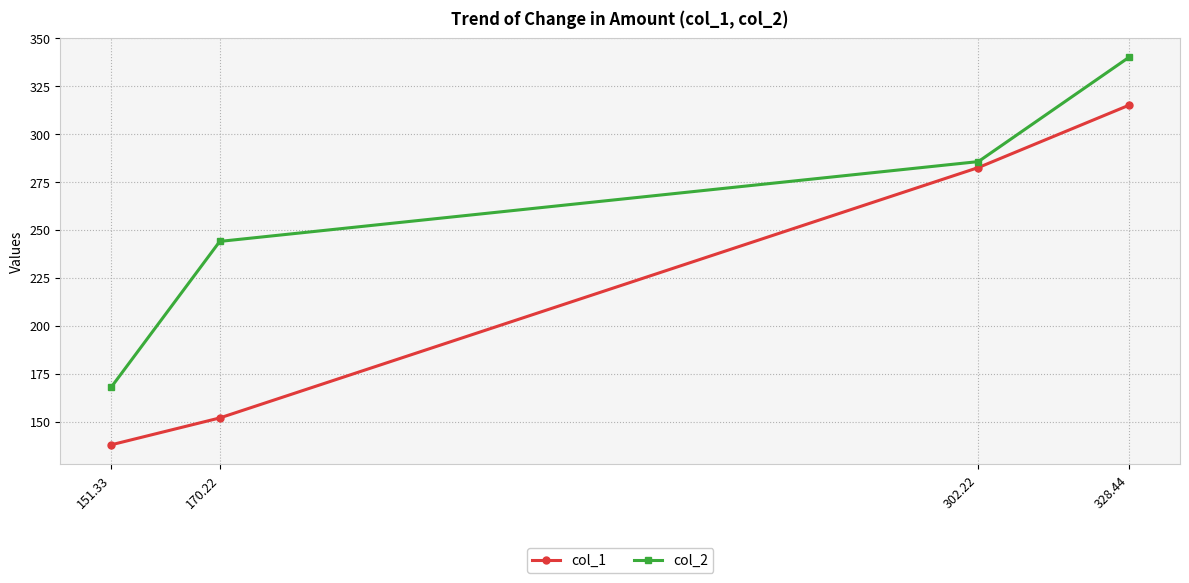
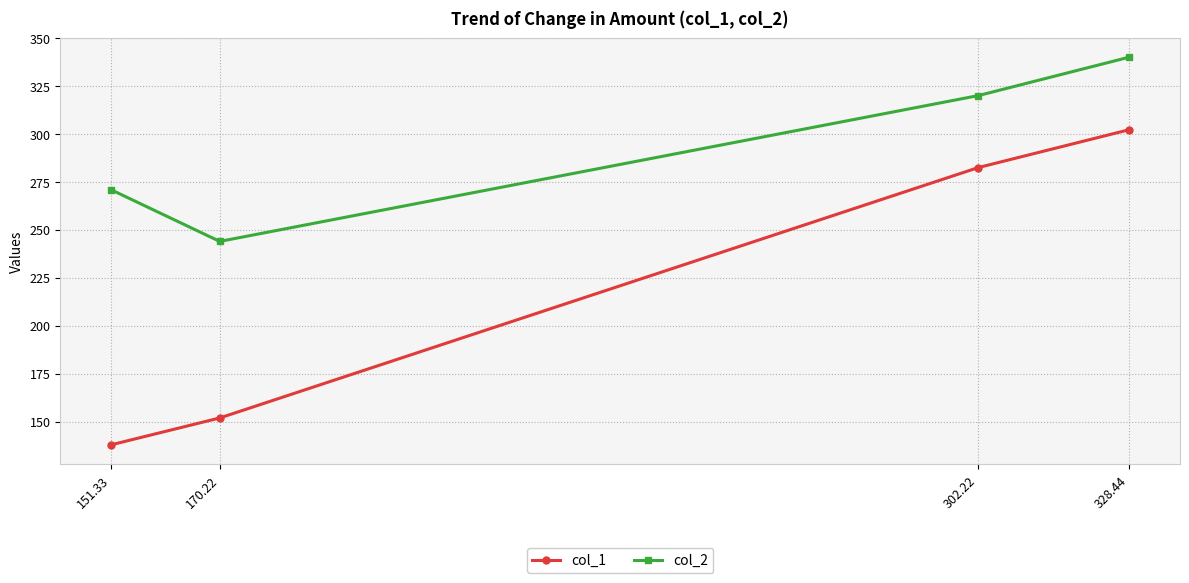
  {
    "col_1": {
      "151.33": 138,
      "170.22": 152,
      "302.22": 283,
-     "328.44": 315
+     "328.44": 302
    },
    "col_2": {
-     "151.33": 168,
+     "151.33": 271,
      "170.22": 244,
-     "302.22": 286,
+     "302.22": 320,
      "328.44": 340
    }
  }
